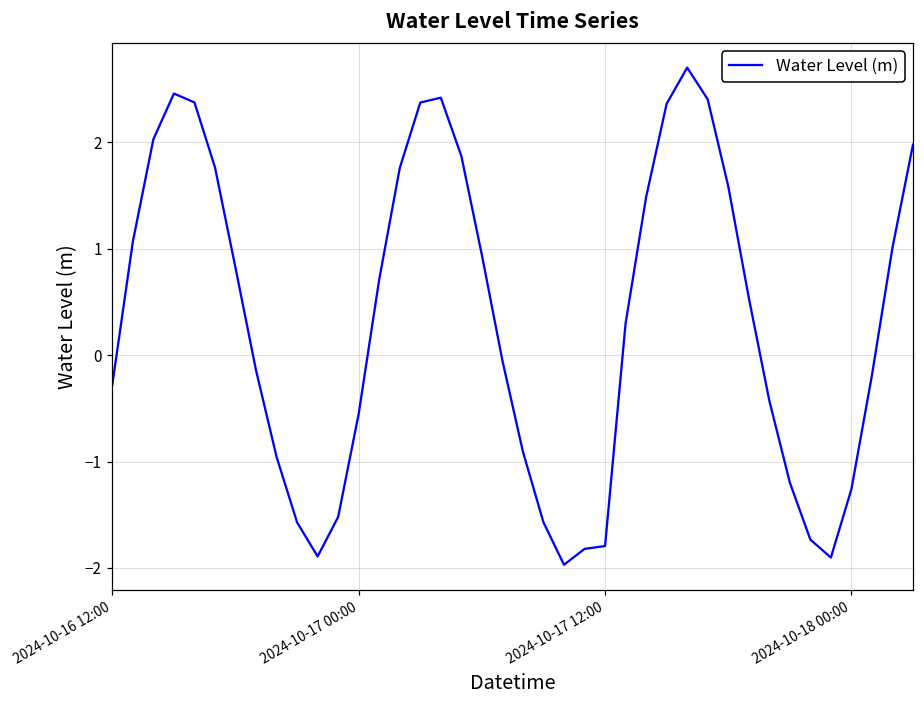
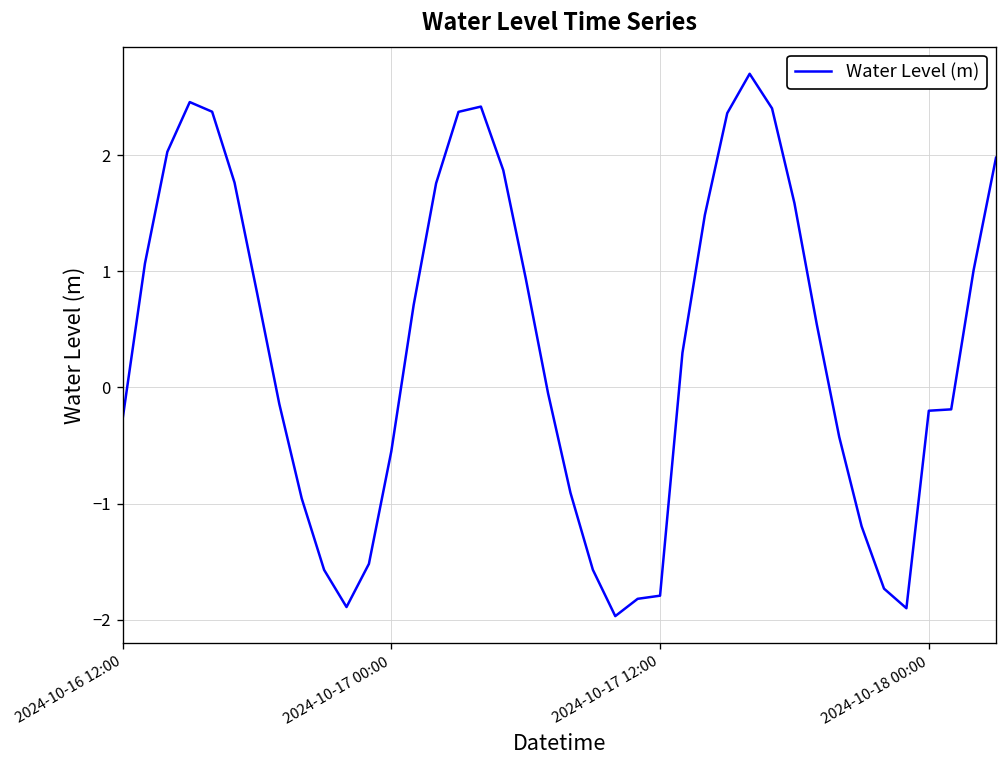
  {
    "2024-10-16 12:00": -0.3,
    "2024-10-17 00:00": -0.6,
    "2024-10-17 12:00": -1.8,
-   "2024-10-18 00:00": -1.3
+   "2024-10-18 00:00": -0.2
  }
